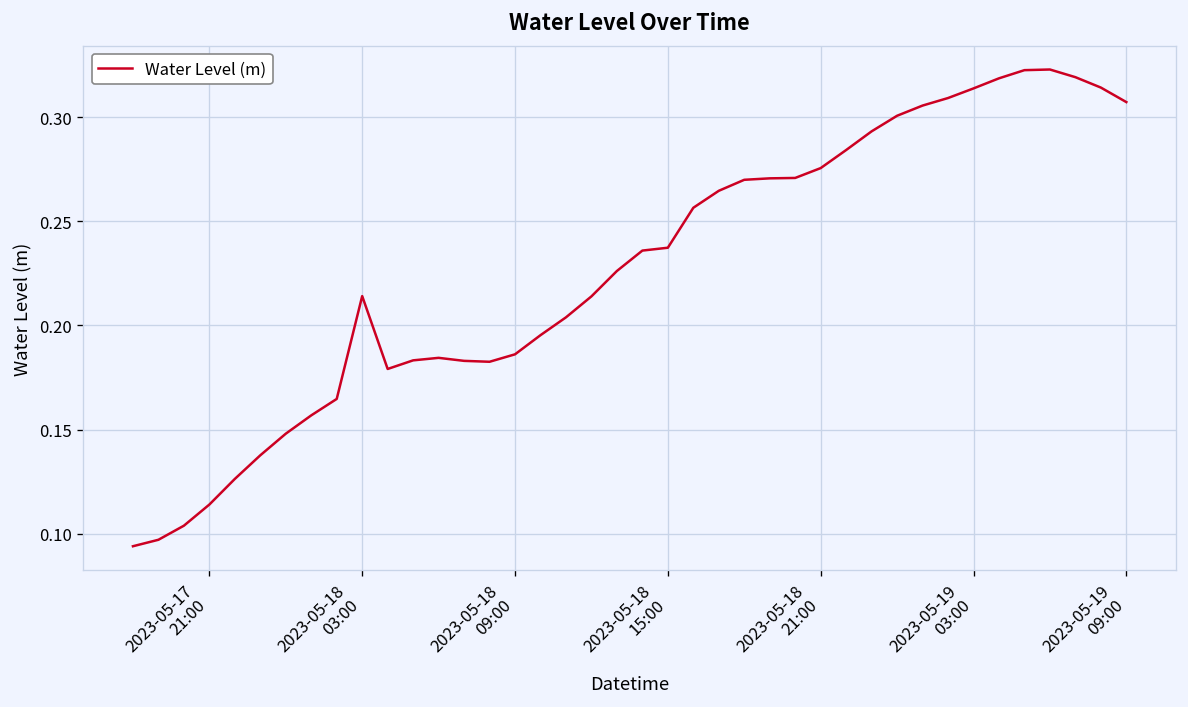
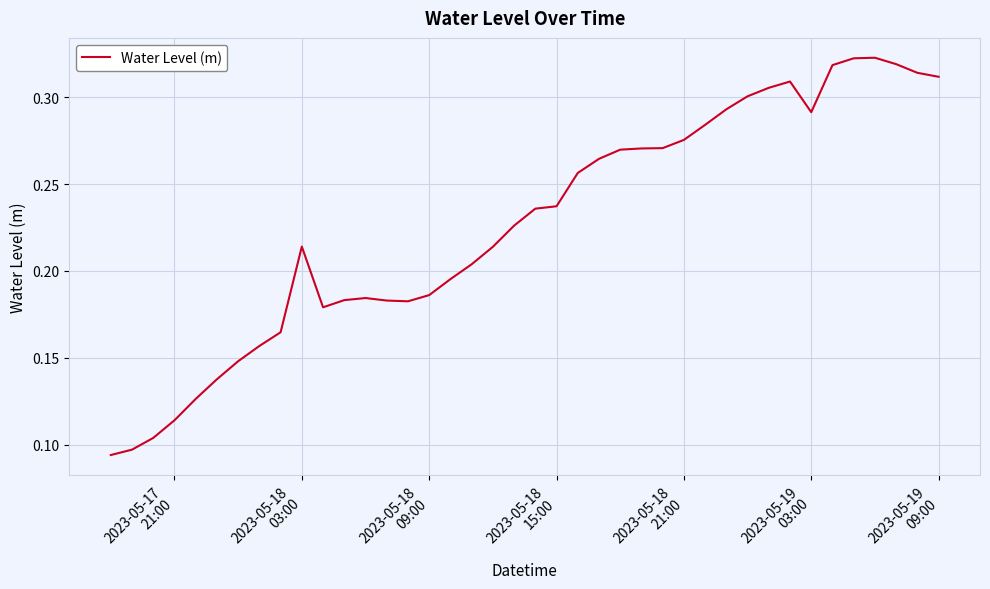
  {
    "2023-05-17 21:00": 0.114,
    "2023-05-18 03:00": 0.214,
    "2023-05-18 09:00": 0.186,
    "2023-05-18 15:00": 0.237,
    "2023-05-18 21:00": 0.276,
-   "2023-05-19 03:00": 0.314,
-   "2023-05-19 09:00": 0.307
+   "2023-05-19 03:00": 0.291,
+   "2023-05-19 09:00": 0.312
  }
